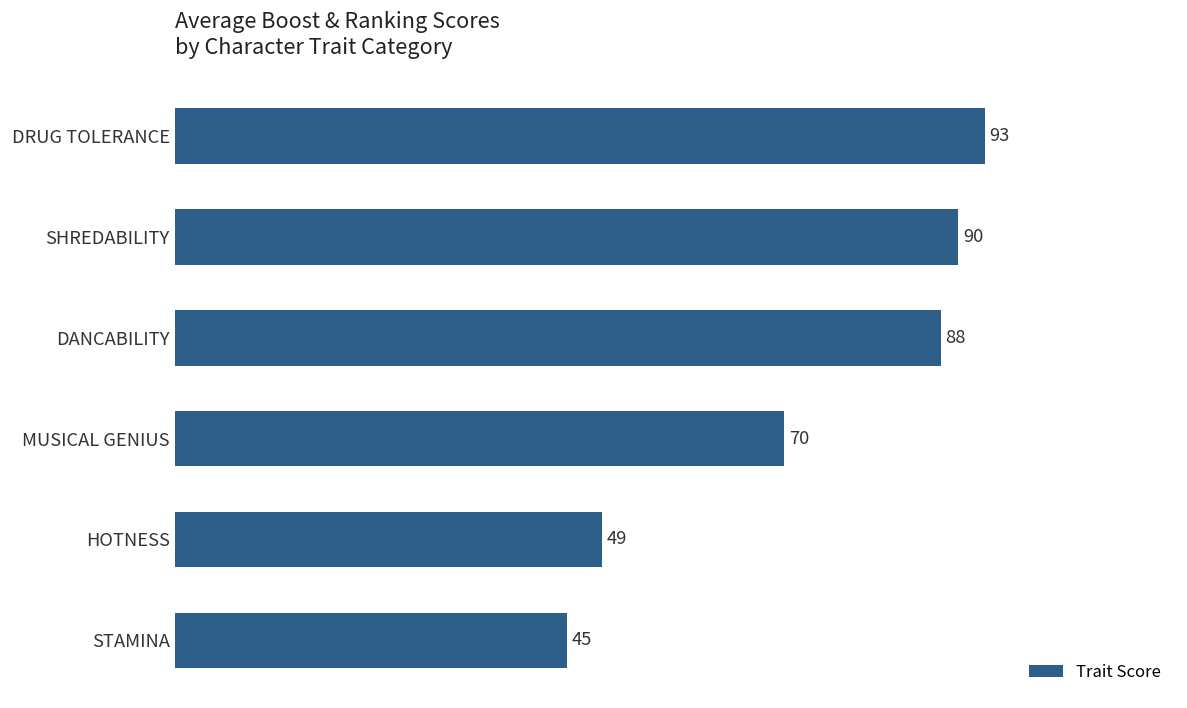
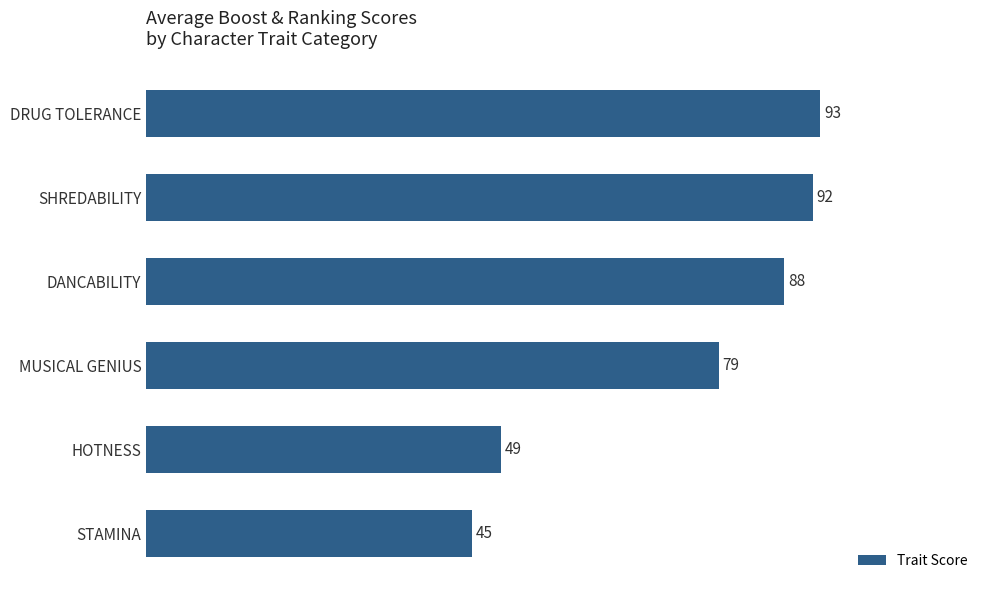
  {
    "DRUG TOLERANCE": 93,
-   "SHREDABILITY": 90,
+   "SHREDABILITY": 92,
    "DANCABILITY": 88,
-   "MUSICAL GENIUS": 70,
+   "MUSICAL GENIUS": 79,
    "HOTNESS": 49,
    "STAMINA": 45
  }
